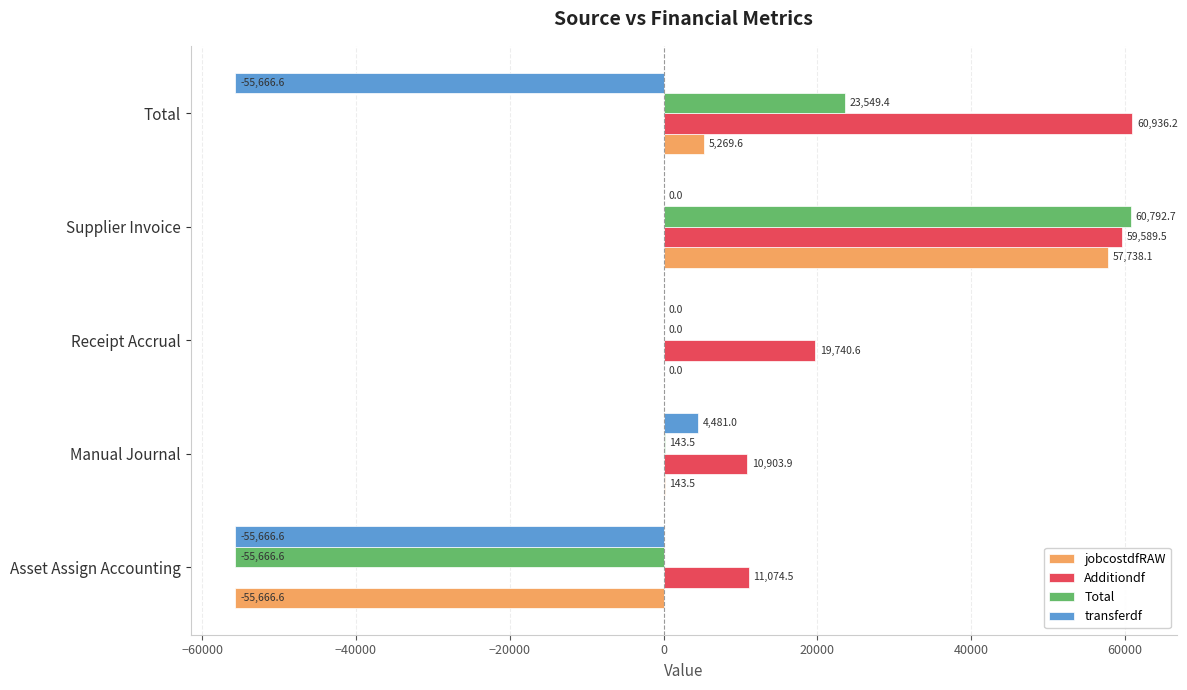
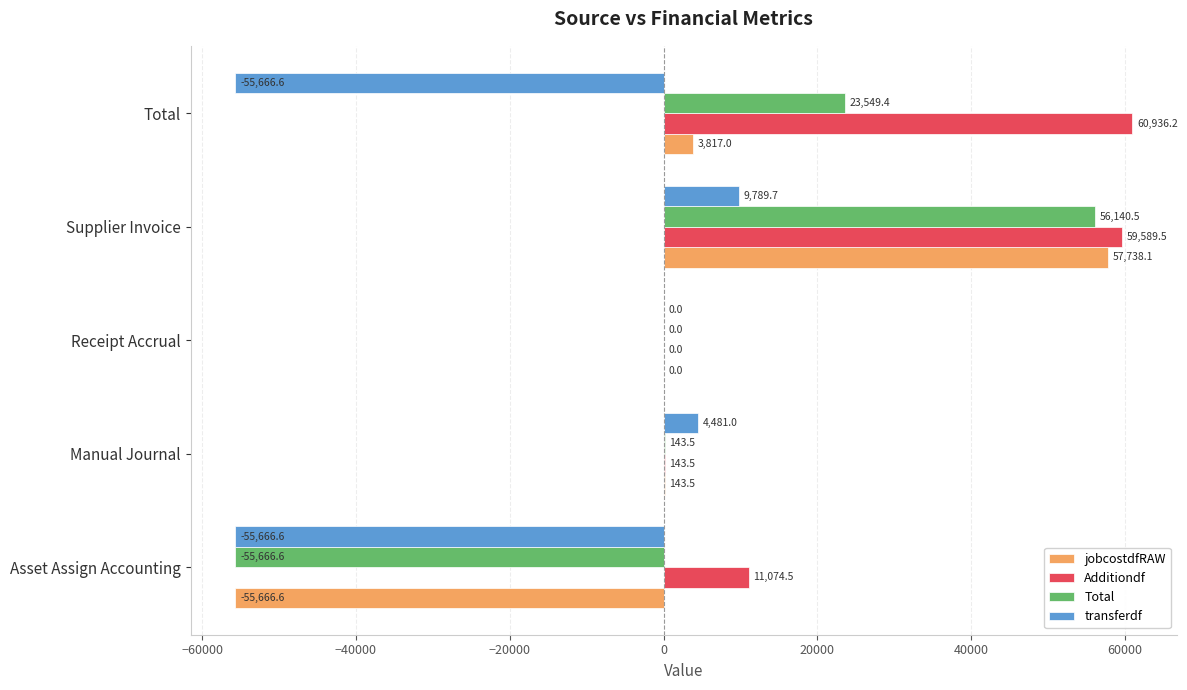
  {
    "jobcostdfRAW": {
-     "Total": "5,269.6",
+     "Total": "3,817.0",
      "Supplier Invoice": "57,738.1",
      "Receipt Accrual": "0.0",
      "Manual Journal": "143.5",
      "Asset Assign Accounting": "-55,666.6"
    },
    "Additiondf": {
      "Total": "60,936.2",
      "Supplier Invoice": "59,589.5",
-     "Receipt Accrual": "19,740.6",
-     "Manual Journal": "10,903.9",
+     "Receipt Accrual": "0.0",
+     "Manual Journal": "143.5",
      "Asset Assign Accounting": "11,074.5"
    },
    "Total": {
      "Total": "23,549.4",
-     "Supplier Invoice": "60,792.7",
+     "Supplier Invoice": "56,140.5",
      "Receipt Accrual": "0.0",
      "Manual Journal": "143.5",
      "Asset Assign Accounting": "-55,666.6"
    },
    "transferdf": {
      "Total": "-55,666.6",
-     "Supplier Invoice": "0.0",
+     "Supplier Invoice": "9,789.7",
      "Receipt Accrual": "0.0",
      "Manual Journal": "4,481.0",
      "Asset Assign Accounting": "-55,666.6"
    }
  }
